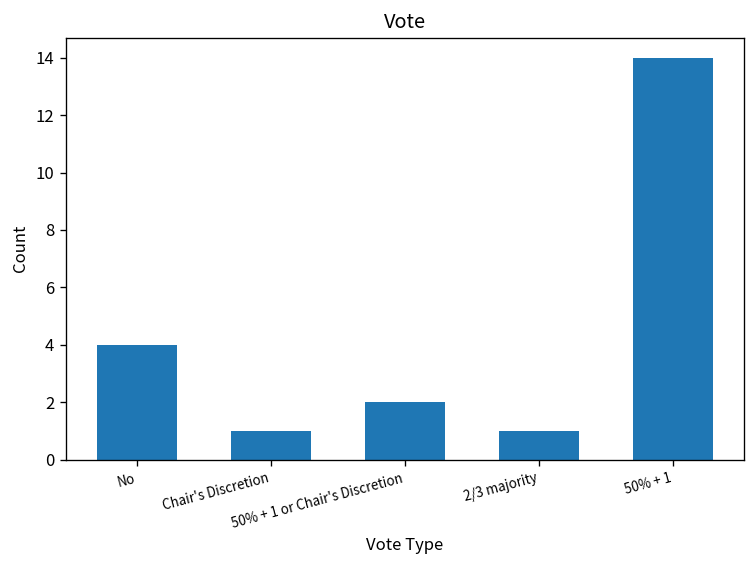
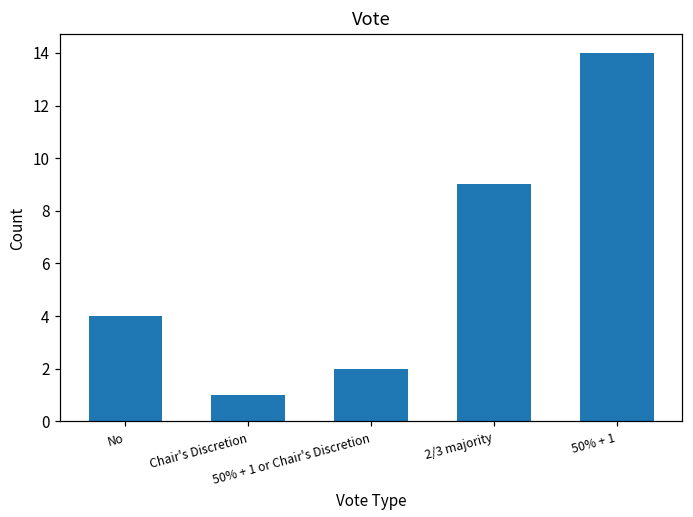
  {
    "No": 4,
    "Chair's Discretion": 1,
    "50% + 1 or Chair's Discretion": 2,
-   "2/3 majority": 1,
+   "2/3 majority": 9,
    "50% + 1": 14
  }
